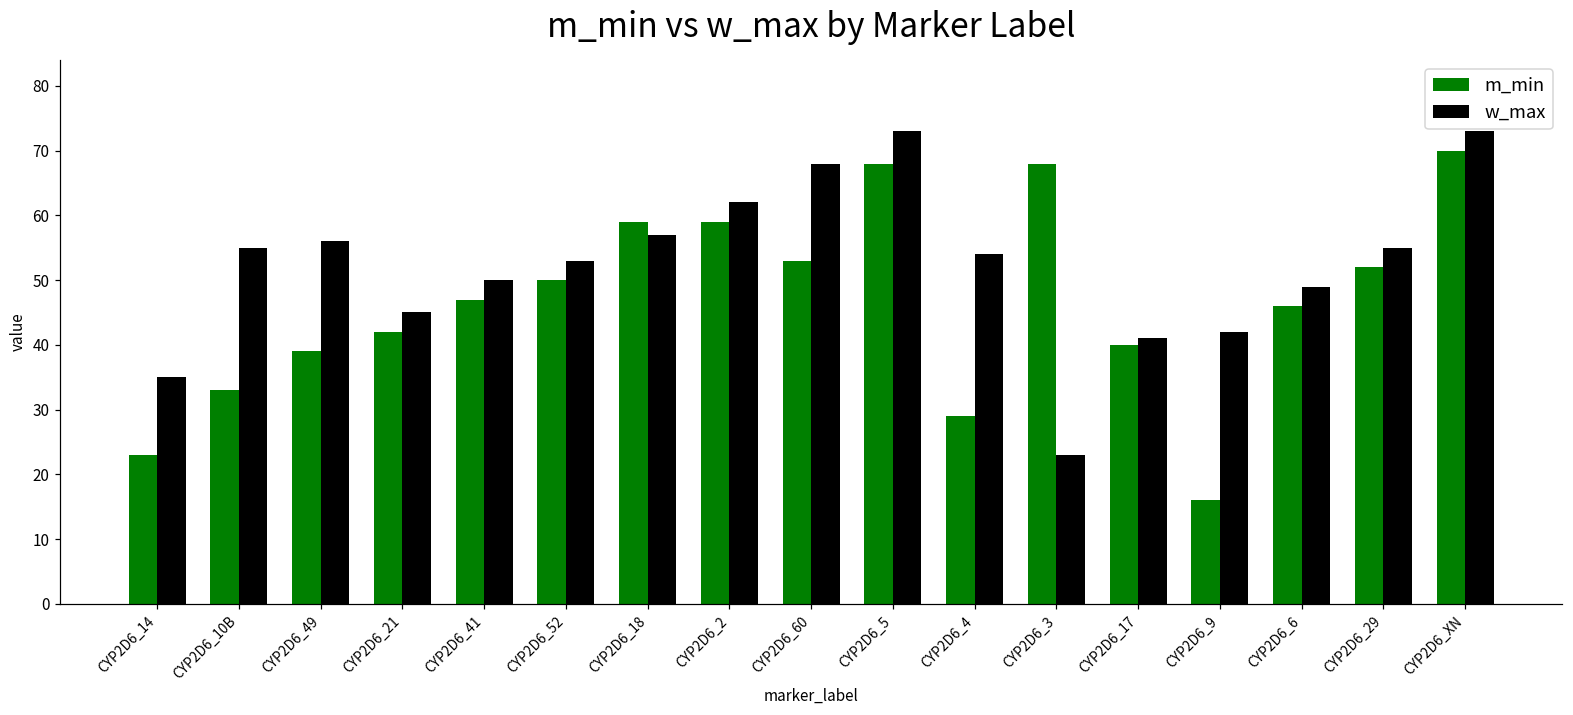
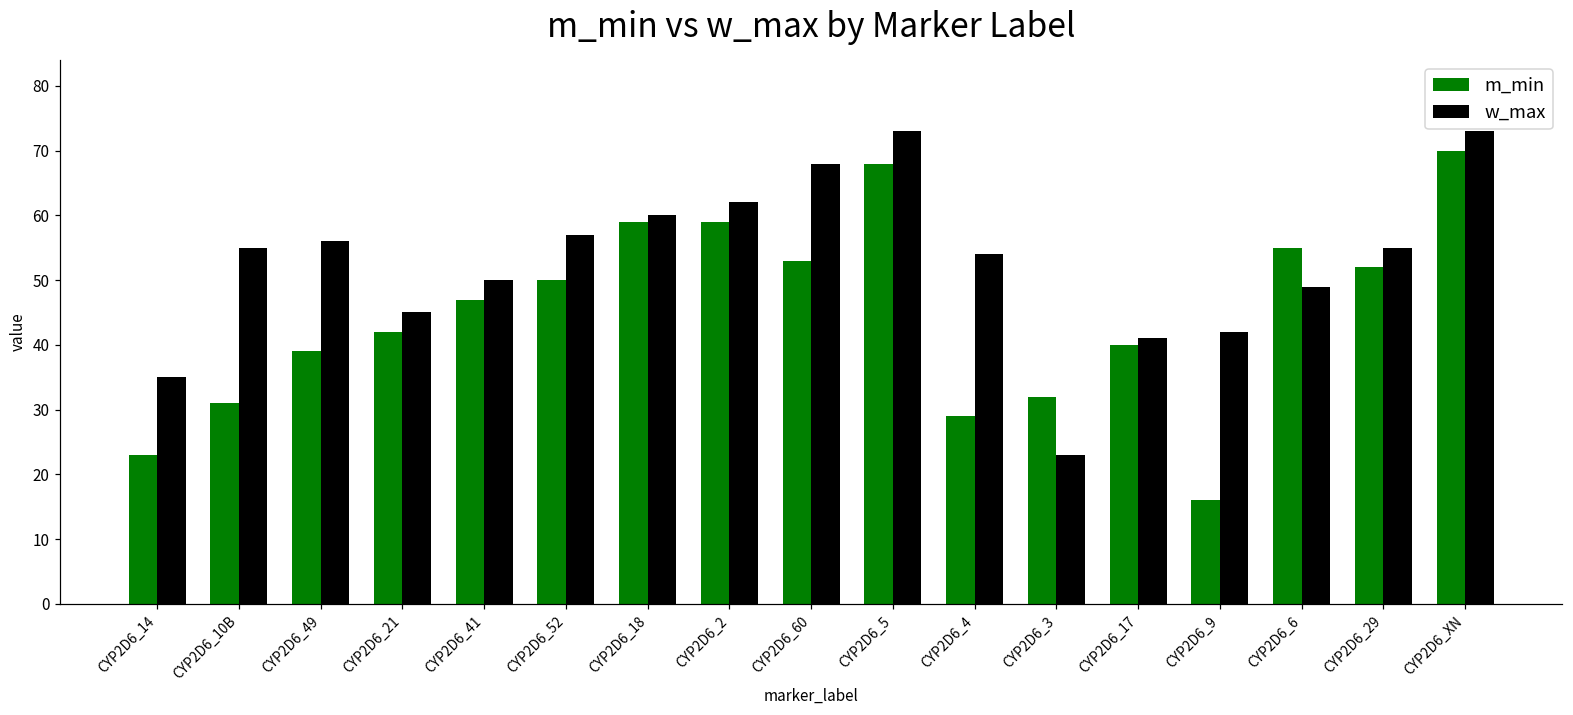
  {
    "m_min": {
      "CYP2D6_14": 23,
-     "CYP2D6_10B": 33,
+     "CYP2D6_10B": 31,
      "CYP2D6_49": 39,
      "CYP2D6_21": 42,
      "CYP2D6_41": 47,
      "CYP2D6_52": 50,
      "CYP2D6_18": 59,
      "CYP2D6_2": 59,
      "CYP2D6_60": 53,
      "CYP2D6_5": 68,
      "CYP2D6_4": 29,
-     "CYP2D6_3": 68,
+     "CYP2D6_3": 32,
      "CYP2D6_17": 40,
      "CYP2D6_9": 16,
-     "CYP2D6_6": 46,
+     "CYP2D6_6": 55,
      "CYP2D6_29": 52,
      "CYP2D6_XN": 70
    },
    "w_max": {
      "CYP2D6_14": 35,
      "CYP2D6_10B": 55,
      "CYP2D6_49": 56,
      "CYP2D6_21": 45,
      "CYP2D6_41": 50,
-     "CYP2D6_52": 53,
-     "CYP2D6_18": 57,
+     "CYP2D6_52": 57,
+     "CYP2D6_18": 60,
      "CYP2D6_2": 62,
      "CYP2D6_60": 68,
      "CYP2D6_5": 73,
      "CYP2D6_4": 54,
      "CYP2D6_3": 23,
      "CYP2D6_17": 41,
      "CYP2D6_9": 42,
      "CYP2D6_6": 49,
      "CYP2D6_29": 55,
      "CYP2D6_XN": 73
    }
  }
